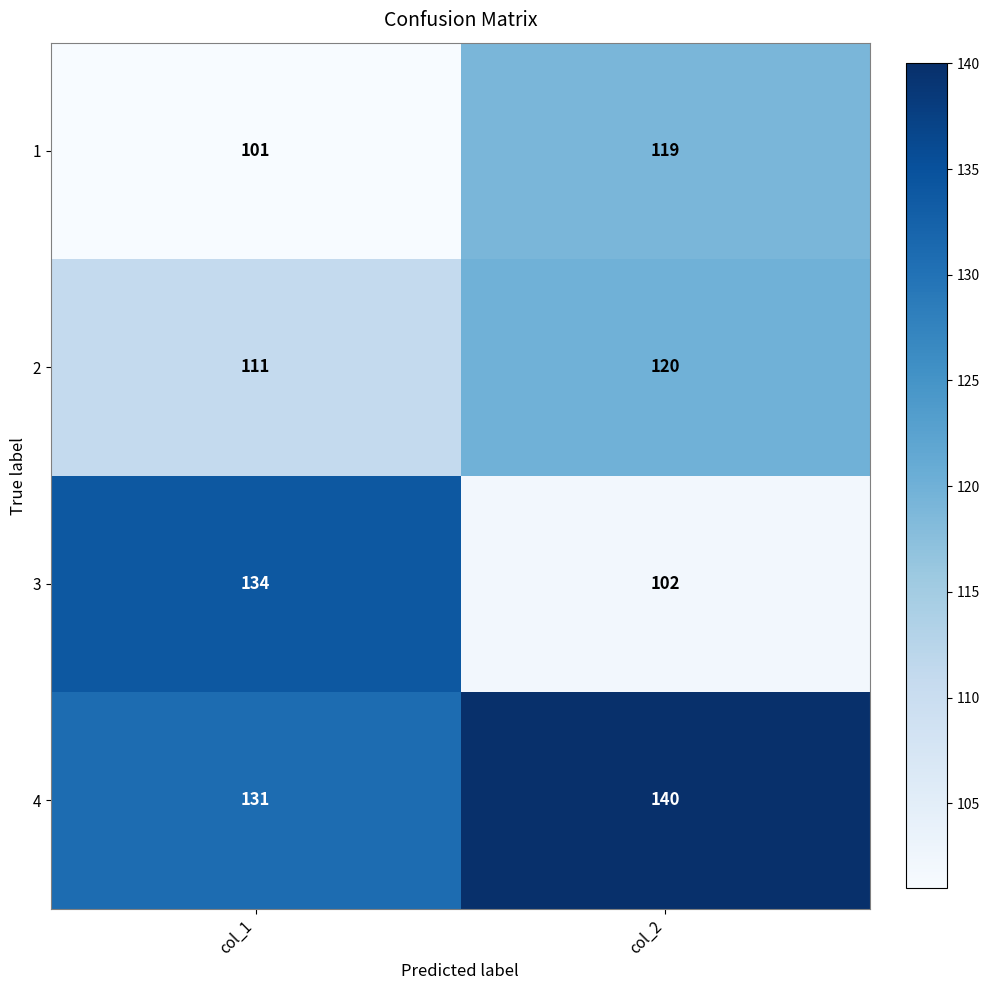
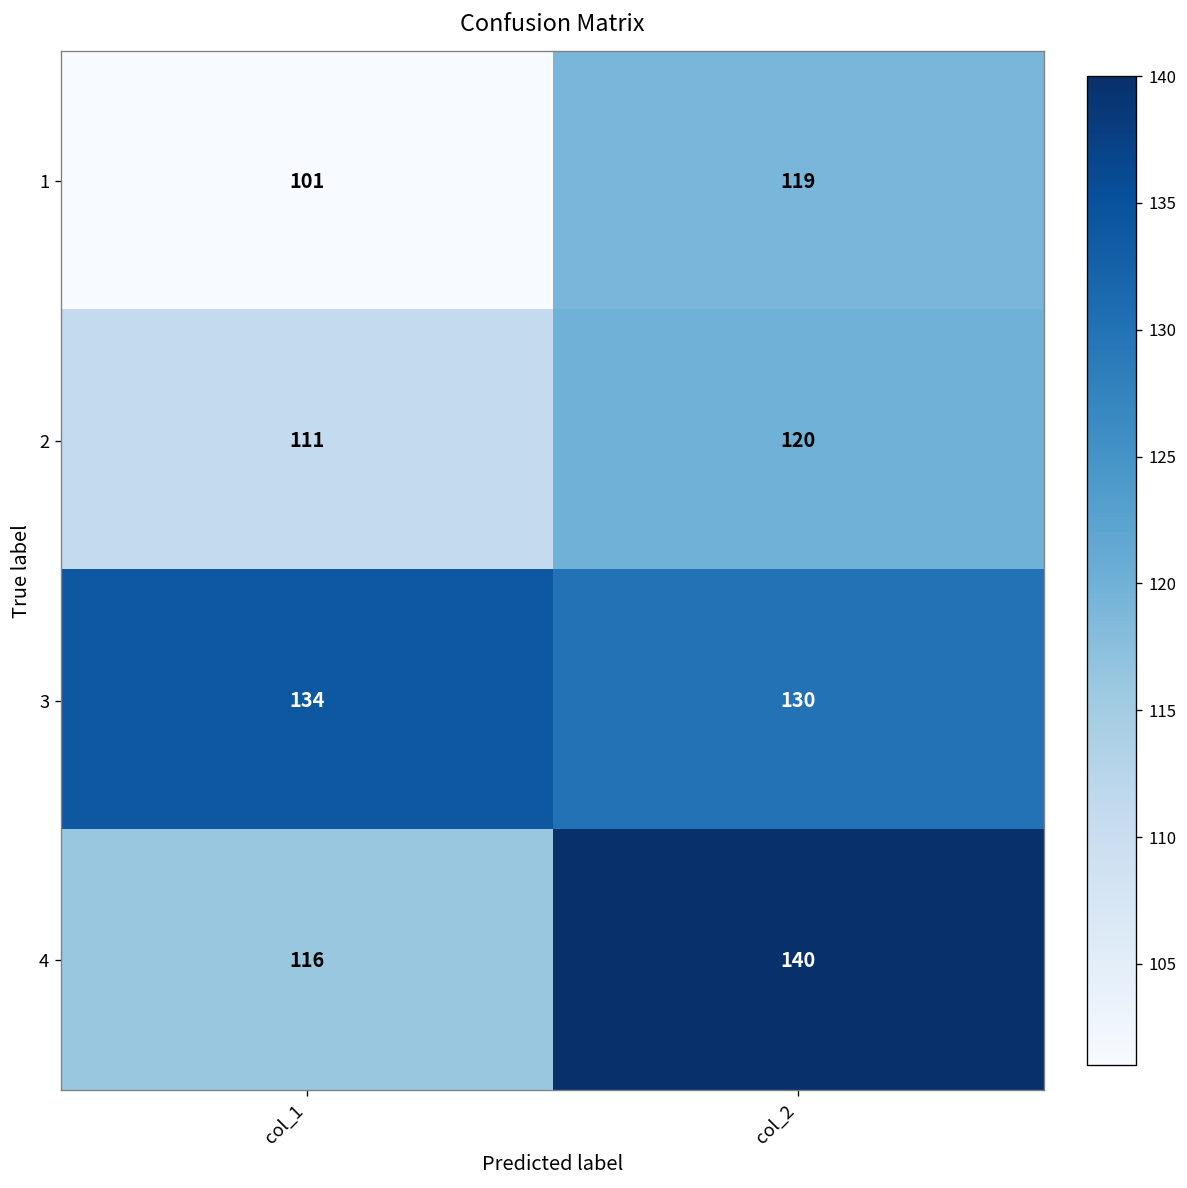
  {
    "1": {
      "col_1": 101,
      "col_2": 119
    },
    "2": {
      "col_1": 111,
      "col_2": 120
    },
    "3": {
      "col_1": 134,
-     "col_2": 102
+     "col_2": 130
    },
    "4": {
-     "col_1": 131,
+     "col_1": 116,
      "col_2": 140
    }
  }
